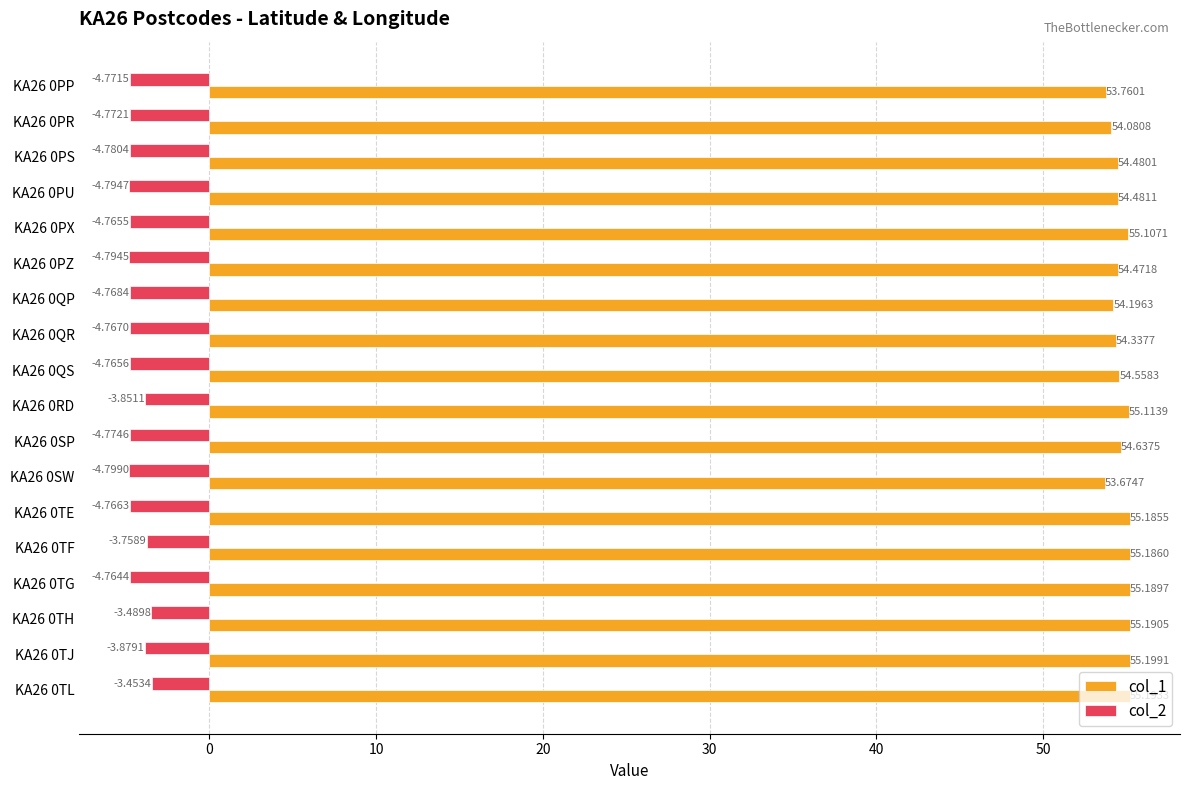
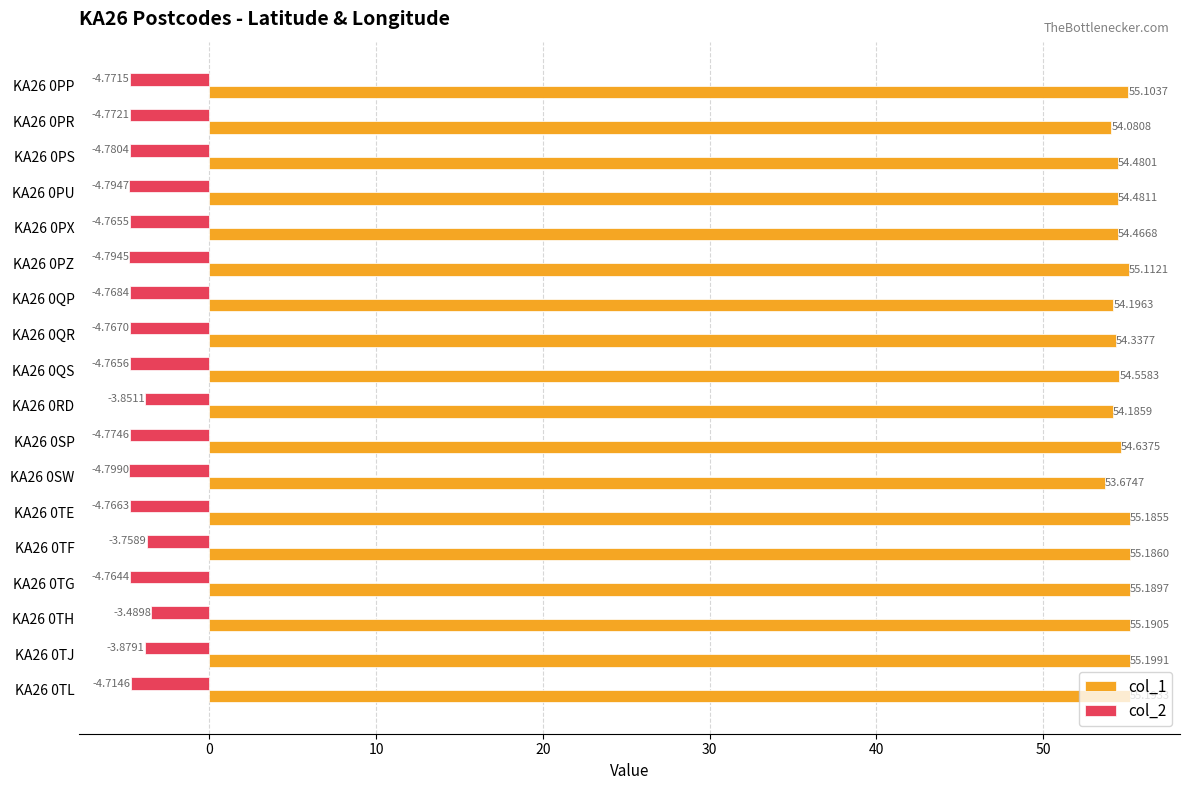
  {
    "col_1": {
-     "KA26 0PP": 53.7601,
+     "KA26 0PP": 55.1037,
      "KA26 0PR": 54.0808,
      "KA26 0PS": 54.4801,
      "KA26 0PU": 54.4811,
-     "KA26 0PX": 55.1071,
-     "KA26 0PZ": 54.4718,
+     "KA26 0PX": 54.4668,
+     "KA26 0PZ": 55.1121,
      "KA26 0QP": 54.1963,
      "KA26 0QR": 54.3377,
      "KA26 0QS": 54.5583,
-     "KA26 0RD": 55.1139,
+     "KA26 0RD": 54.1859,
      "KA26 0SP": 54.6375,
      "KA26 0SW": 53.6747,
      "KA26 0TE": 55.1855,
      "KA26 0TF": 55.1860,
      "KA26 0TG": 55.1897,
      "KA26 0TH": 55.1905,
      "KA26 0TJ": 55.1991
    },
    "col_2": {
      "KA26 0PP": -4.7715,
      "KA26 0PR": -4.7721,
      "KA26 0PS": -4.7804,
      "KA26 0PU": -4.7947,
      "KA26 0PX": -4.7655,
      "KA26 0PZ": -4.7945,
      "KA26 0QP": -4.7684,
      "KA26 0QR": -4.7670,
      "KA26 0QS": -4.7656,
      "KA26 0RD": -3.8511,
      "KA26 0SP": -4.7746,
      "KA26 0SW": -4.7990,
      "KA26 0TE": -4.7663,
      "KA26 0TF": -3.7589,
      "KA26 0TG": -4.7644,
      "KA26 0TH": -3.4898,
      "KA26 0TJ": -3.8791,
-     "KA26 0TL": -3.4534
+     "KA26 0TL": -4.7146
    }
  }
